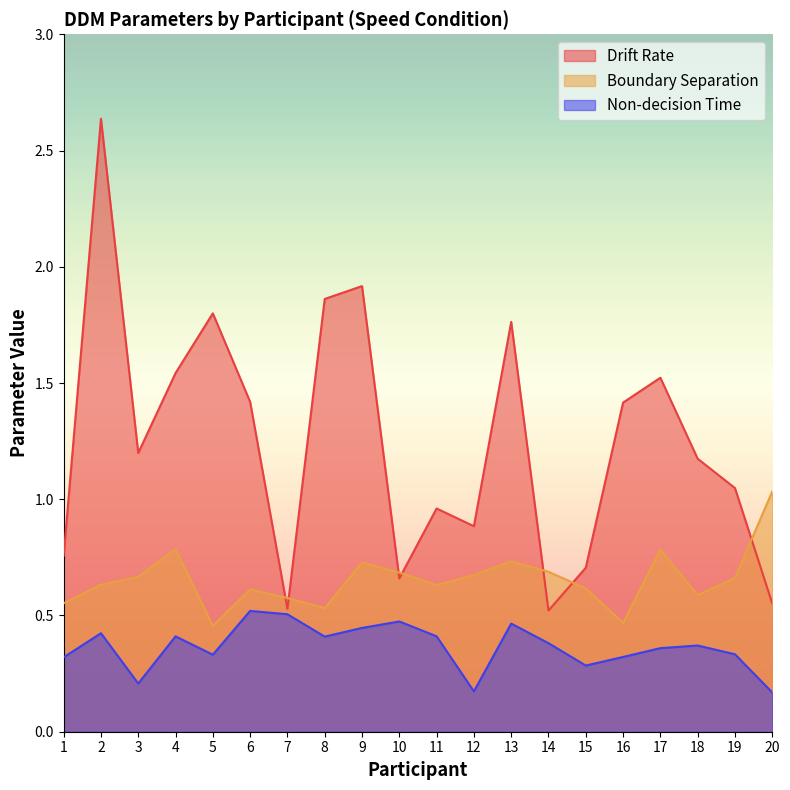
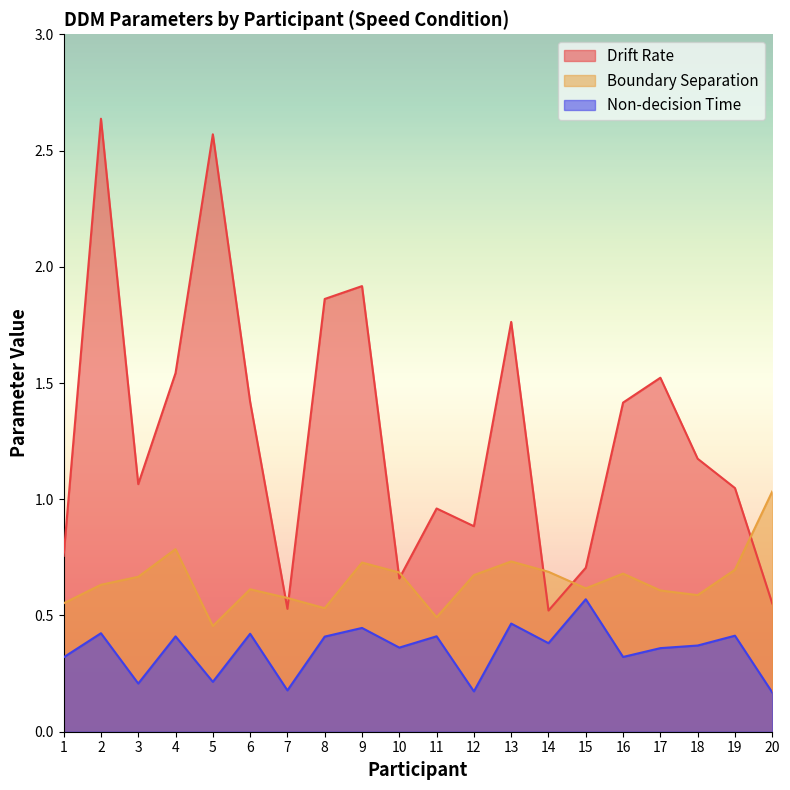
  {
    "Drift Rate": {
      "1": 0.76,
      "2": 2.64,
-     "3": 1.20,
+     "3": 1.06,
      "4": 1.54,
-     "5": 1.80,
+     "5": 2.57,
      "6": 1.42,
      "7": 0.53,
      "8": 1.86,
      "9": 1.92,
      "10": 0.66,
      "11": 0.96,
      "12": 0.88,
      "13": 1.76,
      "14": 0.52,
      "15": 0.71,
      "16": 1.42,
      "17": 1.52,
      "18": 1.17,
      "19": 1.05,
      "20": 0.55
    },
    "Boundary Separation": {
      "1": 0.55,
      "2": 0.63,
      "3": 0.67,
      "4": 0.79,
      "5": 0.45,
      "6": 0.61,
      "7": 0.58,
      "8": 0.53,
      "9": 0.73,
      "10": 0.68,
-     "11": 0.63,
+     "11": 0.49,
      "12": 0.67,
      "13": 0.73,
      "14": 0.69,
      "15": 0.62,
-     "16": 0.47,
-     "17": 0.78,
+     "16": 0.68,
+     "17": 0.61,
      "18": 0.59,
-     "19": 0.66,
+     "19": 0.70,
      "20": 1.03
    },
    "Non-decision Time": {
      "1": 0.32,
      "2": 0.42,
      "3": 0.21,
      "4": 0.41,
-     "5": 0.33,
-     "6": 0.52,
-     "7": 0.51,
+     "5": 0.21,
+     "6": 0.42,
+     "7": 0.18,
      "8": 0.41,
      "9": 0.45,
-     "10": 0.47,
+     "10": 0.36,
      "11": 0.41,
      "12": 0.17,
      "13": 0.47,
      "14": 0.38,
-     "15": 0.28,
+     "15": 0.57,
      "16": 0.32,
      "17": 0.36,
      "18": 0.37,
-     "19": 0.33,
+     "19": 0.41,
      "20": 0.17
    }
  }
